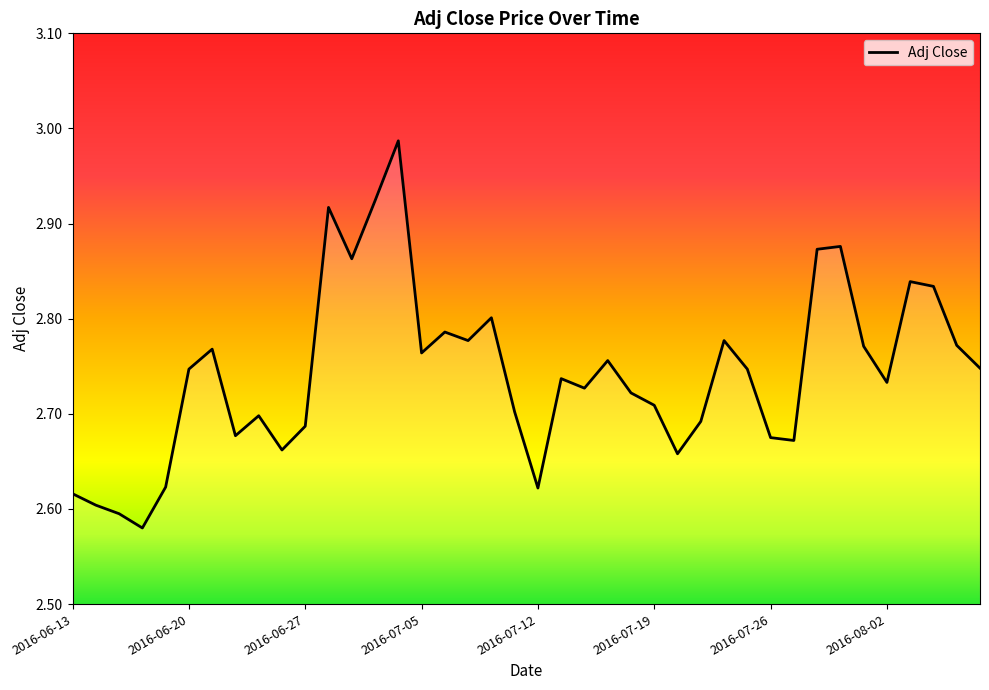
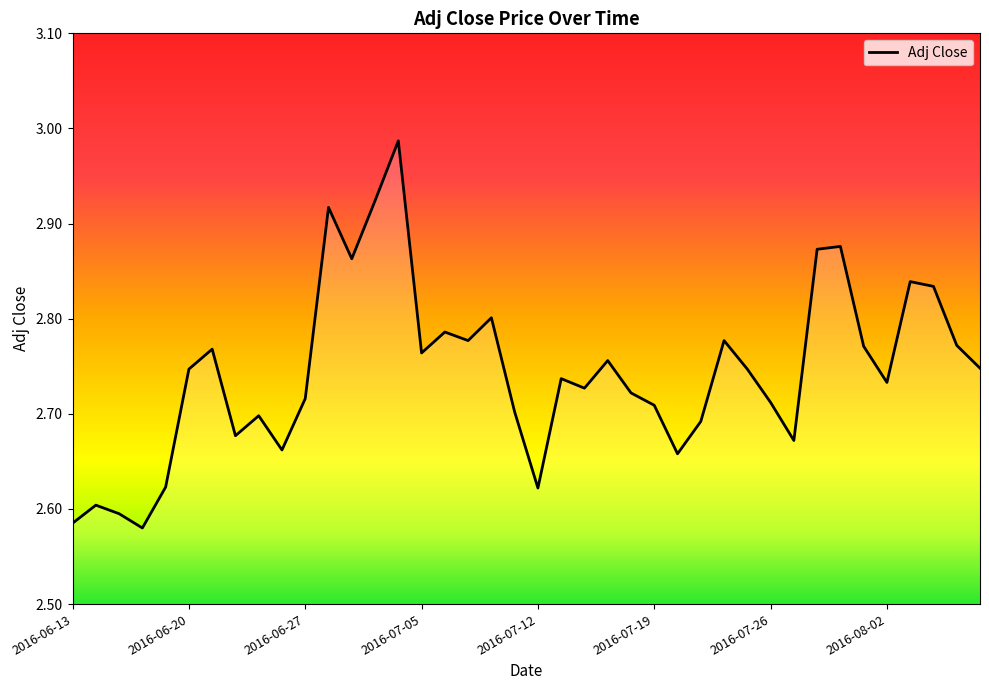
  {
-   "2016-06-13": 2.62,
+   "2016-06-13": 2.59,
    "2016-06-20": 2.75,
-   "2016-06-27": 2.69,
+   "2016-06-27": 2.72,
    "2016-07-05": 2.76,
    "2016-07-12": 2.62,
    "2016-07-19": 2.71,
-   "2016-07-26": 2.68,
+   "2016-07-26": 2.71,
    "2016-08-02": 2.73
  }
